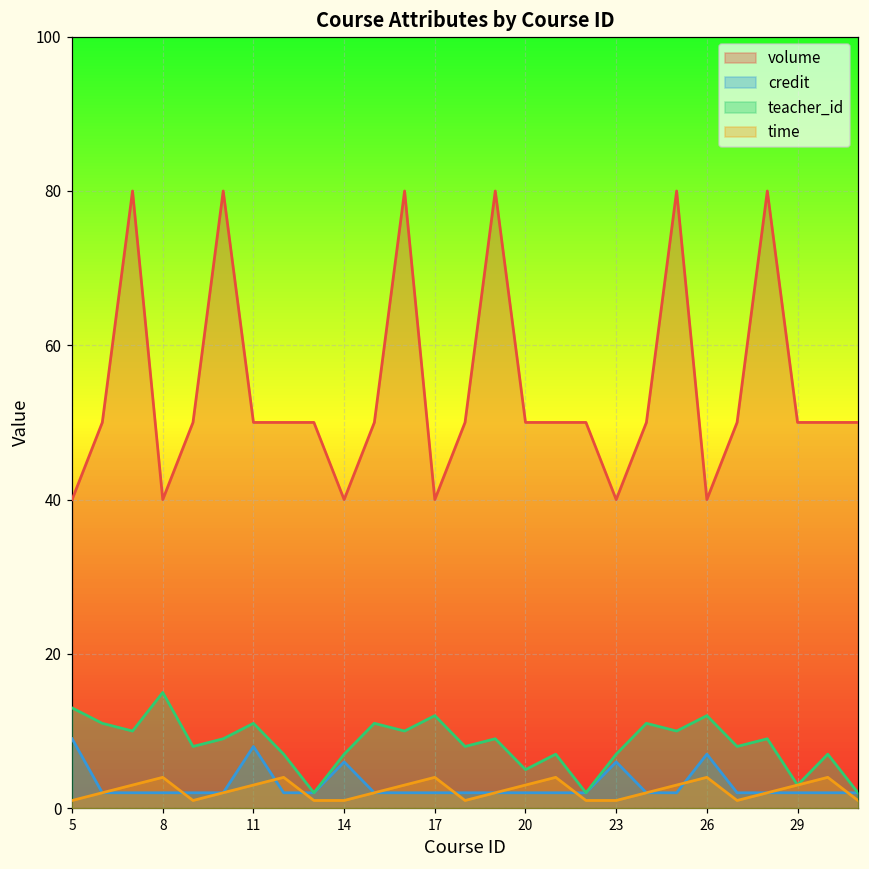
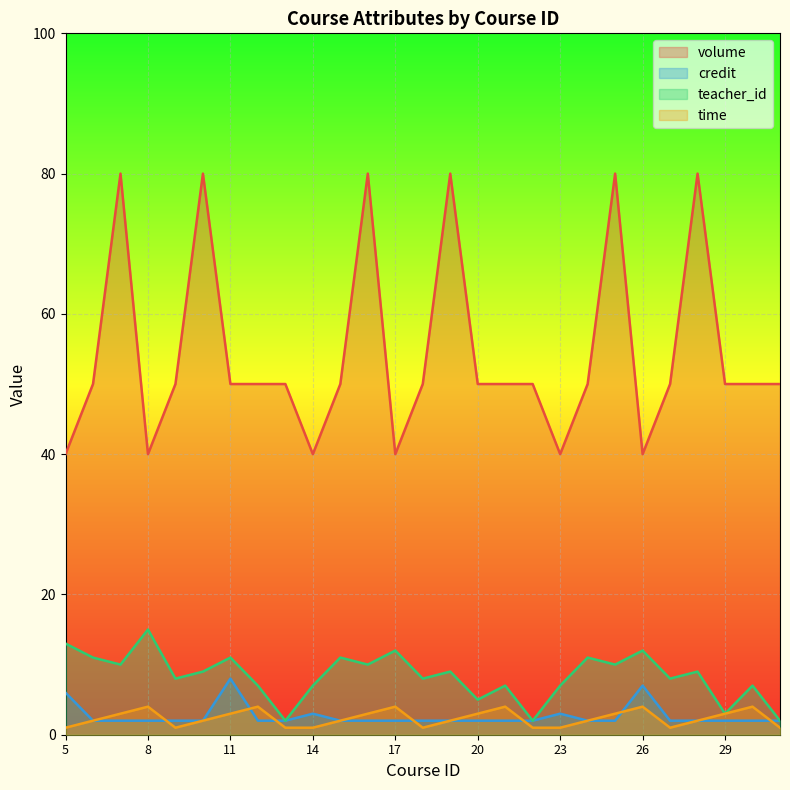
  {
    "credit": {
-     "5": 9,
+     "5": 6,
      "8": 2,
      "11": 8,
-     "14": 6,
+     "14": 3,
      "17": 2,
      "20": 2,
-     "23": 6,
+     "23": 3,
      "26": 7,
      "29": 2
    },
    "teacher_id": {
      "5": 13,
      "8": 15,
      "11": 11,
      "14": 7,
      "17": 12,
      "20": 5,
      "23": 7,
      "26": 12
    }
  }
